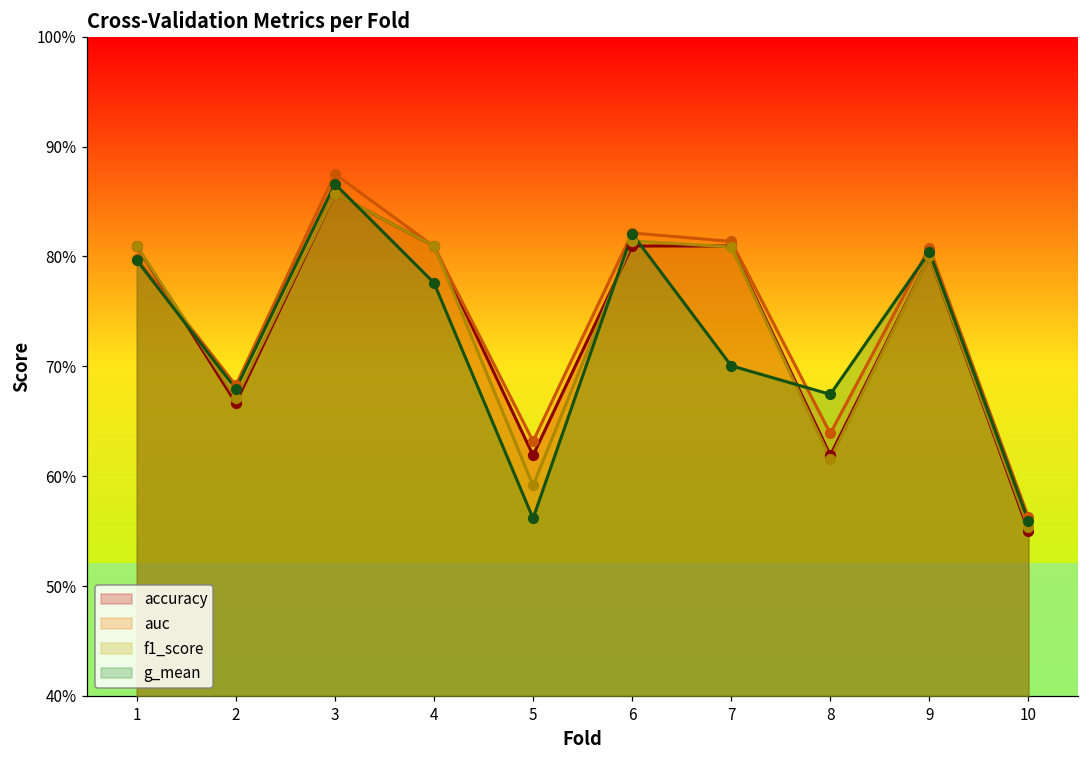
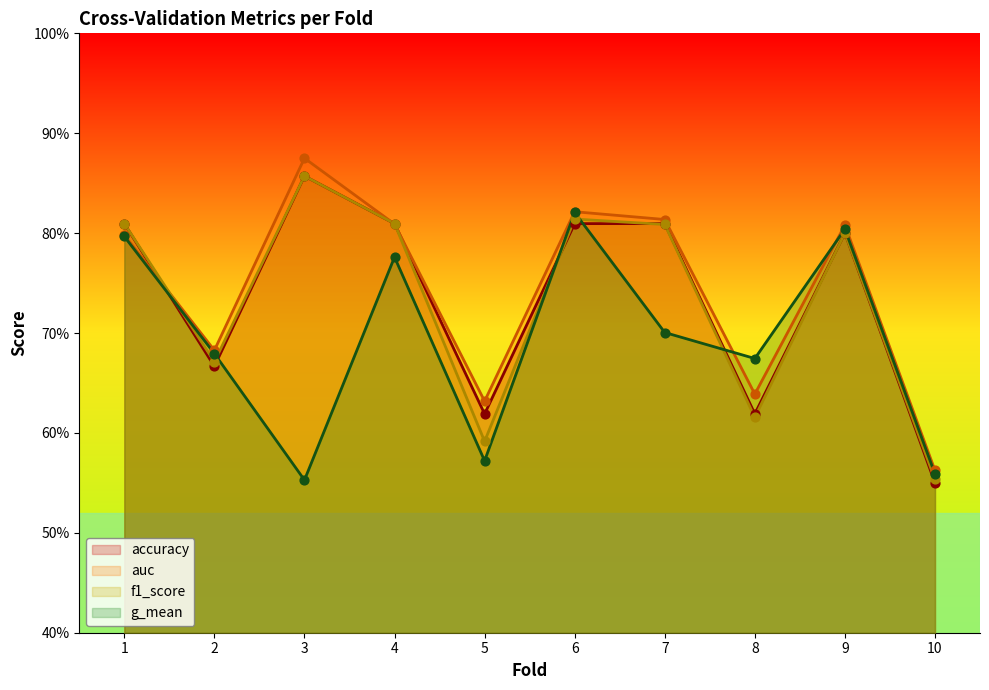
  {
    "g_mean": {
      "2": "68%",
-     "3": "87%",
+     "3": "55%",
      "4": "78%",
-     "5": "56%",
+     "5": "57%",
      "7": "70%",
      "8": "67%",
      "9": "80%",
      "10": "56%"
    }
  }
